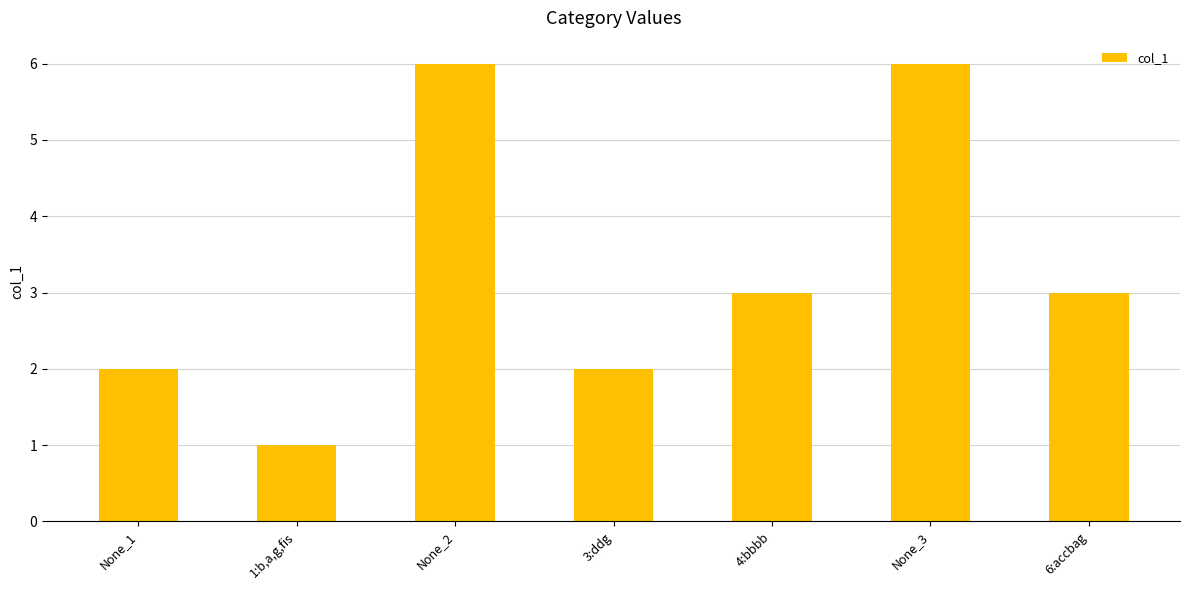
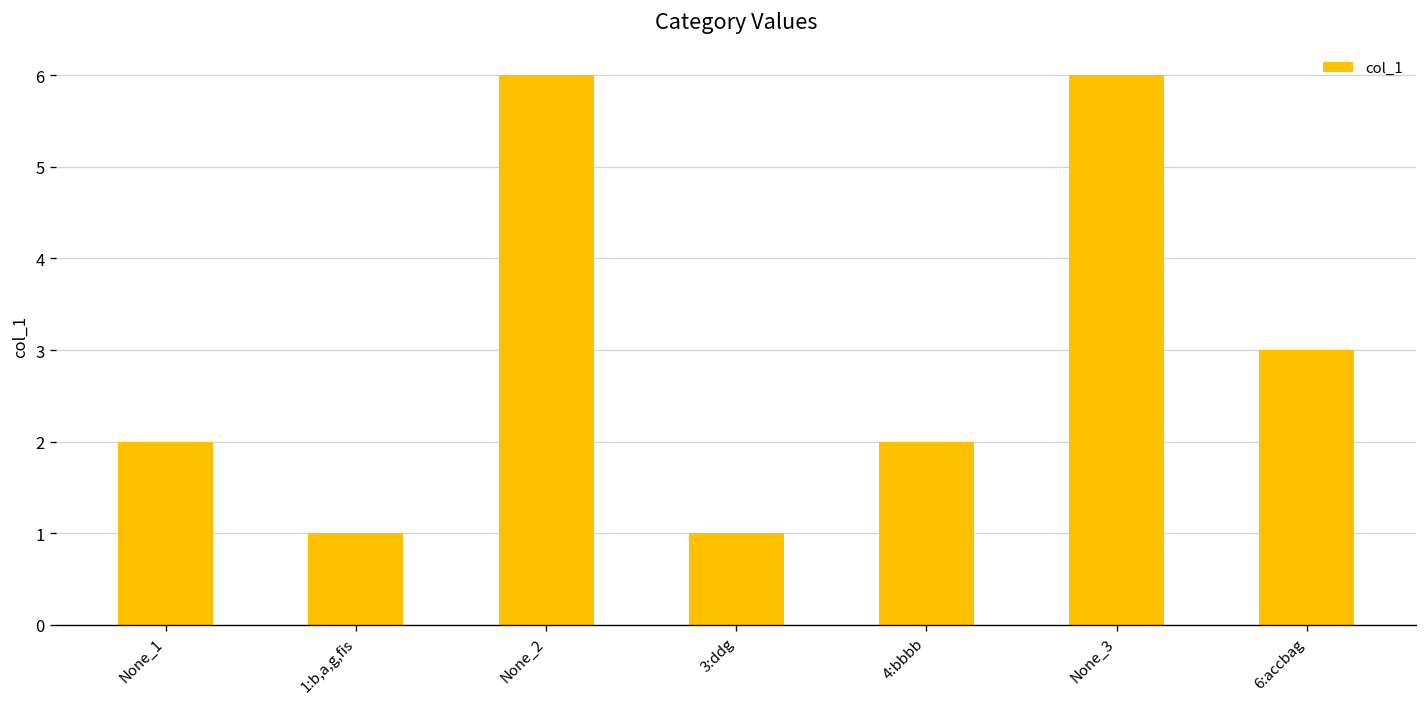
  {
    "None_1": 2,
    "1:b,a,g,fis": 1,
    "None_2": 6,
-   "3:ddg": 2,
-   "4:bbbb": 3,
+   "3:ddg": 1,
+   "4:bbbb": 2,
    "None_3": 6,
    "6:accbag": 3
  }
